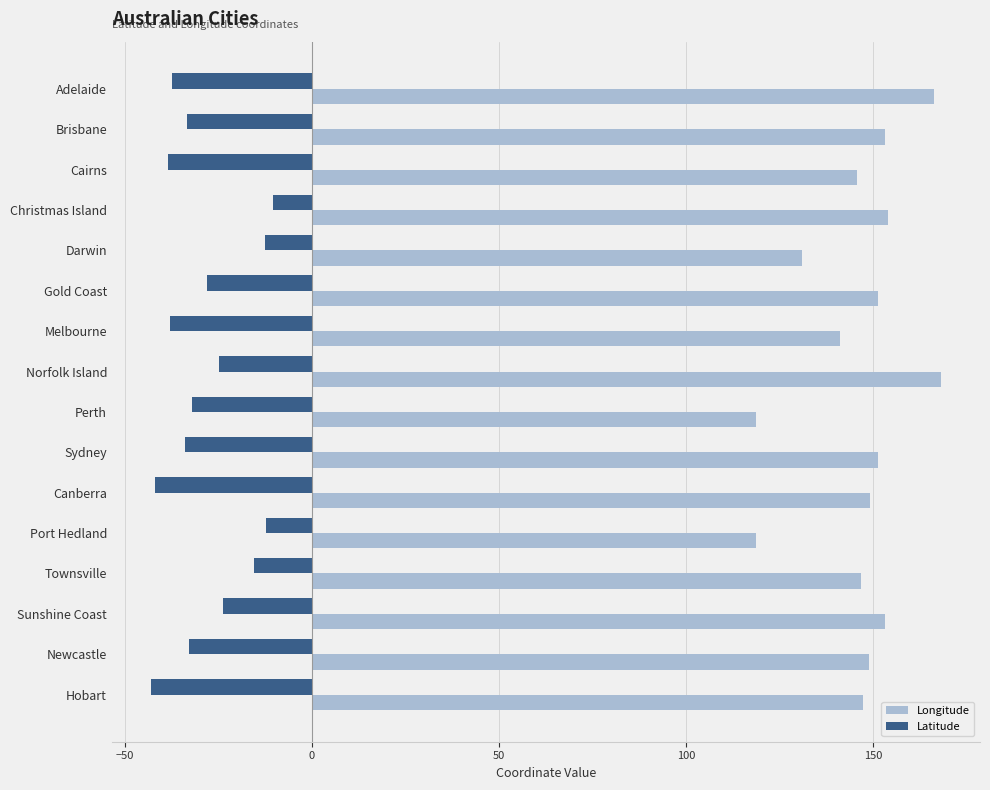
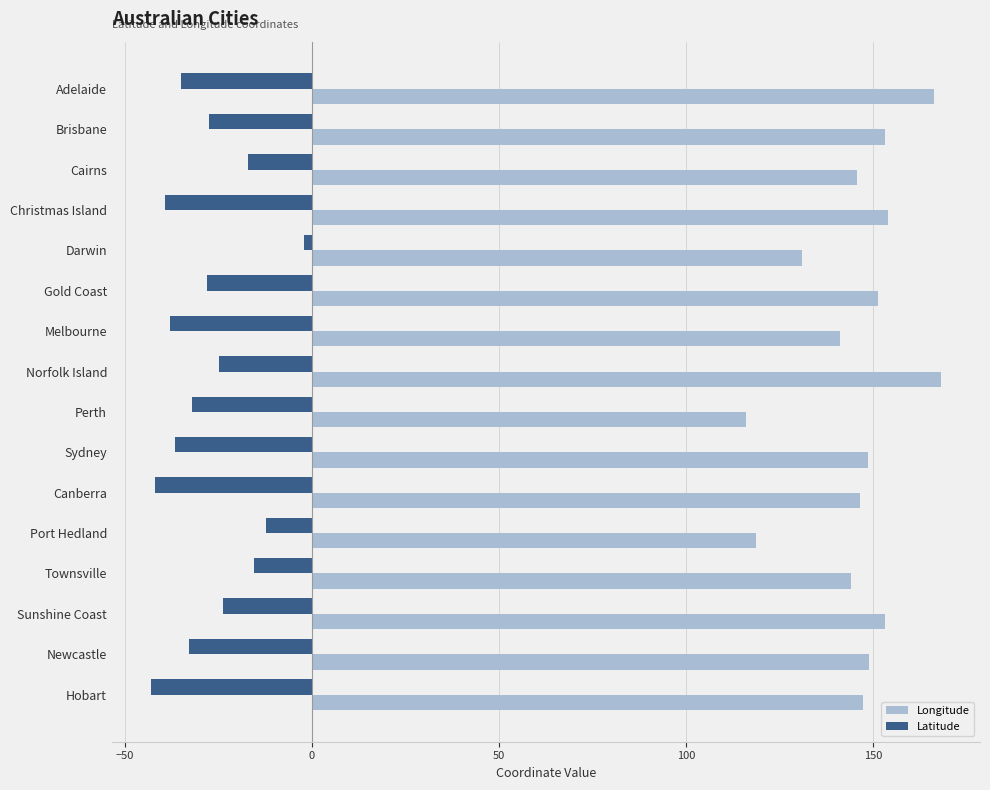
  {
    "Longitude": {
      "Adelaide": 166,
      "Brisbane": 153,
      "Cairns": 146,
      "Christmas Island": 154,
      "Darwin": 131,
      "Gold Coast": 151,
      "Melbourne": 141,
      "Norfolk Island": 168,
-     "Perth": 119,
-     "Sydney": 151,
-     "Canberra": 149,
+     "Perth": 116,
+     "Sydney": 149,
+     "Canberra": 146,
      "Port Hedland": 119,
-     "Townsville": 147,
+     "Townsville": 144,
      "Sunshine Coast": 153,
      "Newcastle": 149,
      "Hobart": 147
    },
    "Latitude": {
-     "Adelaide": -37,
-     "Brisbane": -33,
-     "Cairns": -38,
-     "Christmas Island": -10,
-     "Darwin": -12,
+     "Adelaide": -35,
+     "Brisbane": -27,
+     "Cairns": -17,
+     "Christmas Island": -39,
+     "Darwin": -2,
      "Gold Coast": -28,
      "Melbourne": -38,
      "Norfolk Island": -25,
      "Perth": -32,
-     "Sydney": -34,
+     "Sydney": -37,
      "Canberra": -42,
      "Port Hedland": -12,
      "Townsville": -15,
      "Sunshine Coast": -24,
      "Newcastle": -33,
      "Hobart": -43
    }
  }
